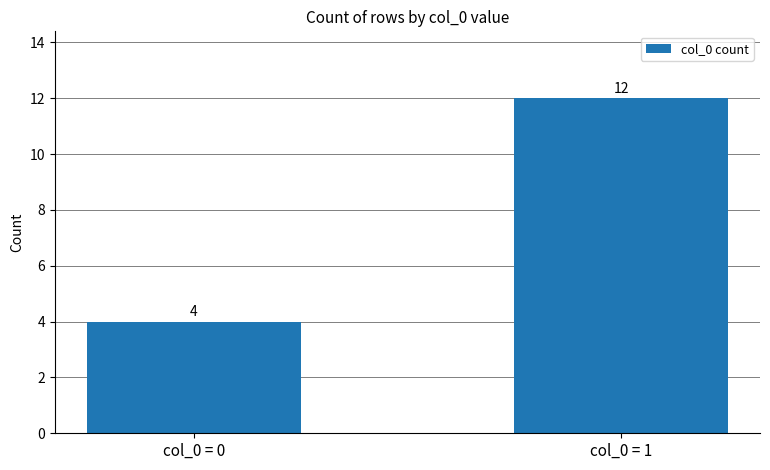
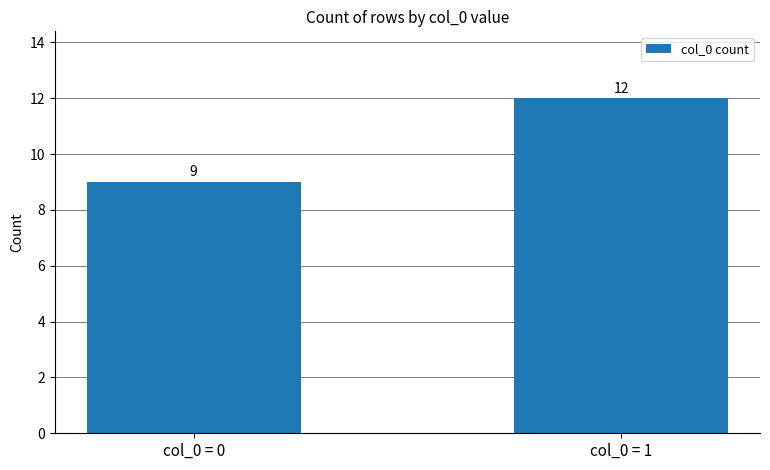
  {
-   "col_0 = 0": 4,
+   "col_0 = 0": 9,
    "col_0 = 1": 12
  }
